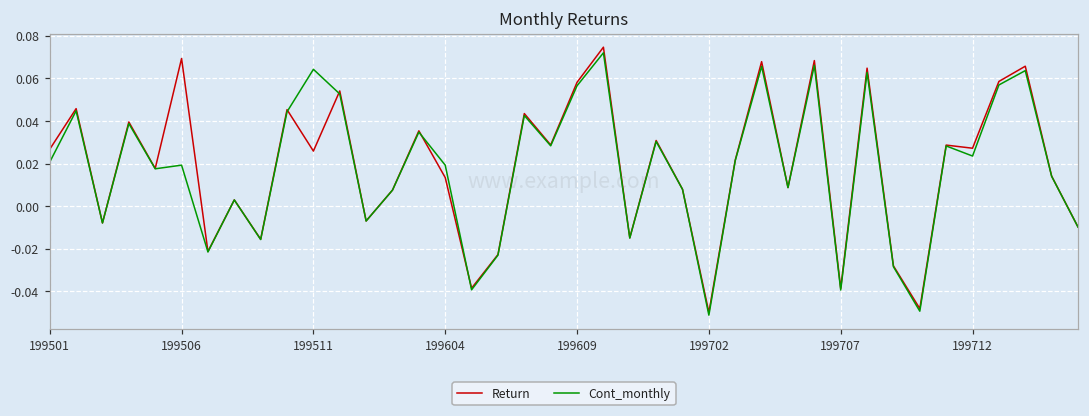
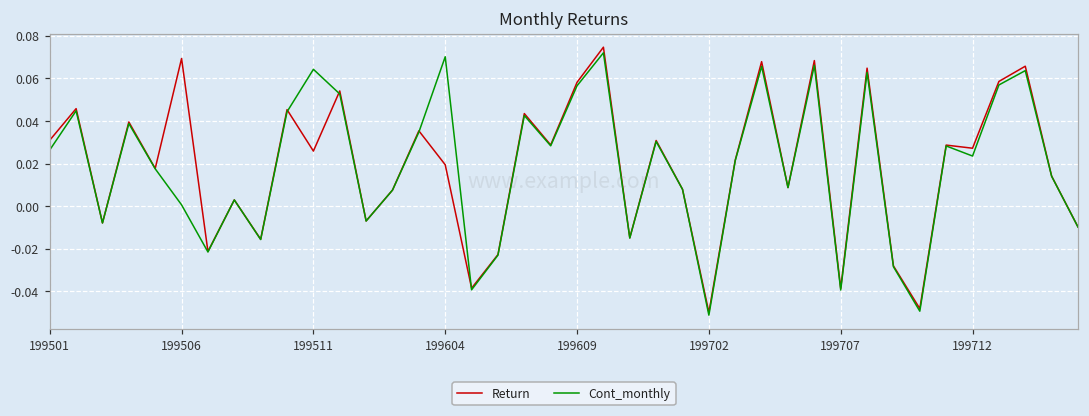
  {
    "Return": {
-     "199501": 0.027,
+     "199501": 0.031,
      "199506": 0.069,
      "199511": 0.026,
-     "199604": 0.013,
+     "199604": 0.019,
      "199609": 0.058,
      "199712": 0.027
    },
    "Cont_monthly": {
-     "199501": 0.021,
-     "199506": 0.019,
+     "199501": 0.026,
+     "199506": 0.001,
      "199511": 0.064,
-     "199604": 0.019,
+     "199604": 0.070,
      "199609": 0.057,
      "199712": 0.024
    }
  }
